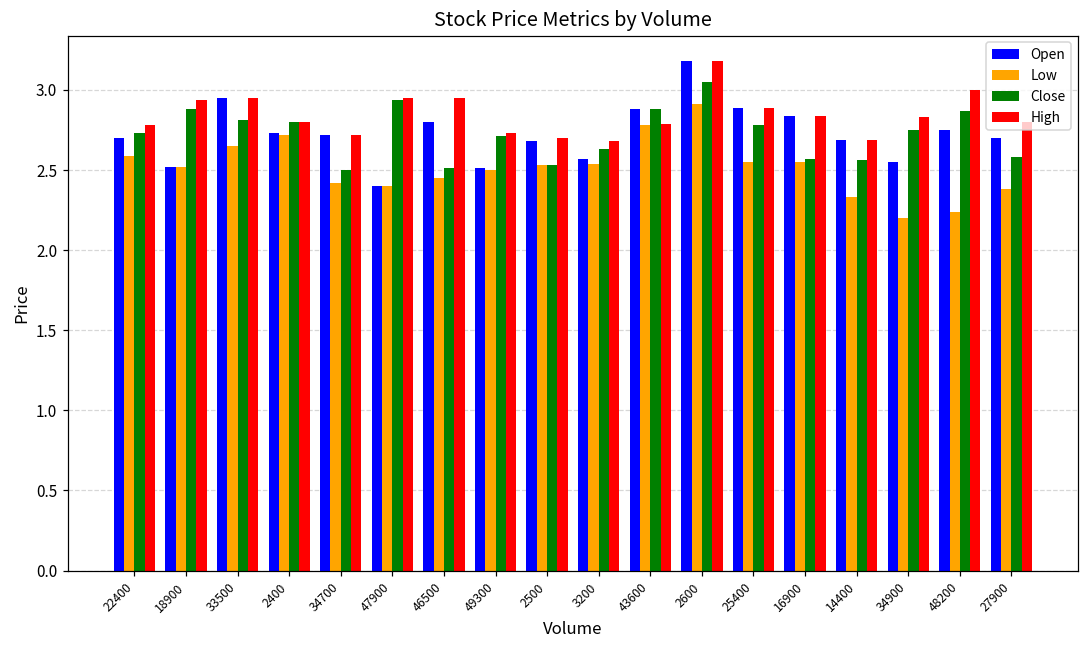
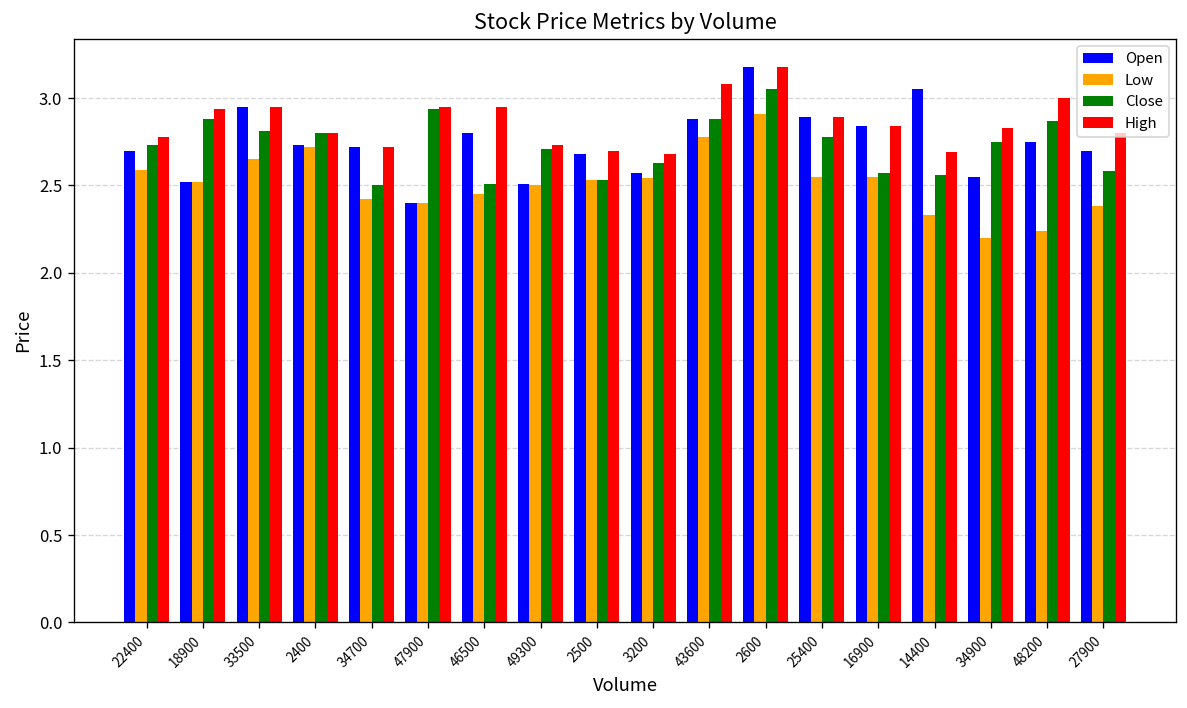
  {
    "Open": {
      "22400": 2.70,
      "18900": 2.52,
      "33500": 2.95,
      "2400": 2.73,
      "34700": 2.72,
      "47900": 2.40,
      "46500": 2.80,
      "49300": 2.51,
      "2500": 2.68,
      "3200": 2.57,
      "43600": 2.88,
      "2600": 3.18,
      "25400": 2.89,
      "16900": 2.84,
-     "14400": 2.69,
+     "14400": 3.05,
      "34900": 2.55,
      "48200": 2.75,
      "27900": 2.70
    },
    "Low": {
      "22400": 2.59,
      "18900": 2.52,
      "33500": 2.65,
      "2400": 2.72,
      "34700": 2.42,
      "47900": 2.40,
      "46500": 2.45,
      "49300": 2.50,
      "2500": 2.53,
      "3200": 2.54,
      "43600": 2.78,
      "2600": 2.91,
      "25400": 2.55,
      "16900": 2.55,
      "14400": 2.33,
      "34900": 2.20,
      "48200": 2.24,
      "27900": 2.38
    },
    "Close": {
      "22400": 2.73,
      "18900": 2.88,
      "33500": 2.81,
      "2400": 2.80,
      "34700": 2.50,
      "47900": 2.94,
      "46500": 2.51,
      "49300": 2.71,
      "2500": 2.53,
      "3200": 2.63,
      "43600": 2.88,
      "2600": 3.05,
      "25400": 2.78,
      "16900": 2.57,
      "14400": 2.56,
      "34900": 2.75,
      "48200": 2.87,
      "27900": 2.58
    },
    "High": {
      "22400": 2.78,
      "18900": 2.94,
      "33500": 2.95,
      "2400": 2.80,
      "34700": 2.72,
      "47900": 2.95,
      "46500": 2.95,
      "49300": 2.73,
      "2500": 2.70,
      "3200": 2.68,
-     "43600": 2.79,
+     "43600": 3.08,
      "2600": 3.18,
      "25400": 2.89,
      "16900": 2.84,
      "14400": 2.69,
      "34900": 2.83,
      "48200": 3.00
    }
  }
